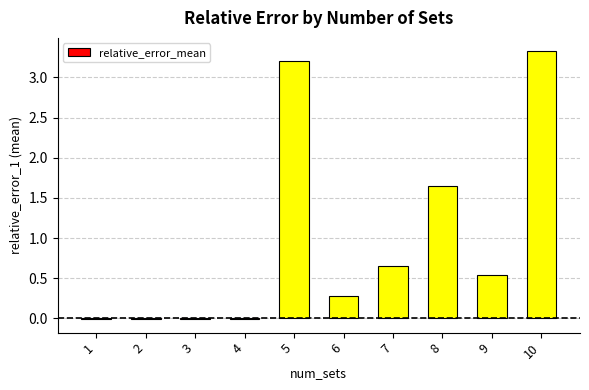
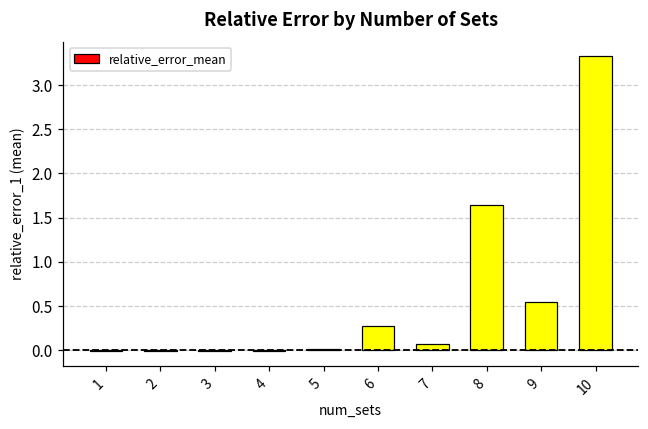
  {
-   "5": 3.2,
+   "5": 0.0,
    "6": 0.3,
-   "7": 0.7,
+   "7": 0.1,
    "8": 1.6,
    "9": 0.5,
    "10": 3.3
  }
